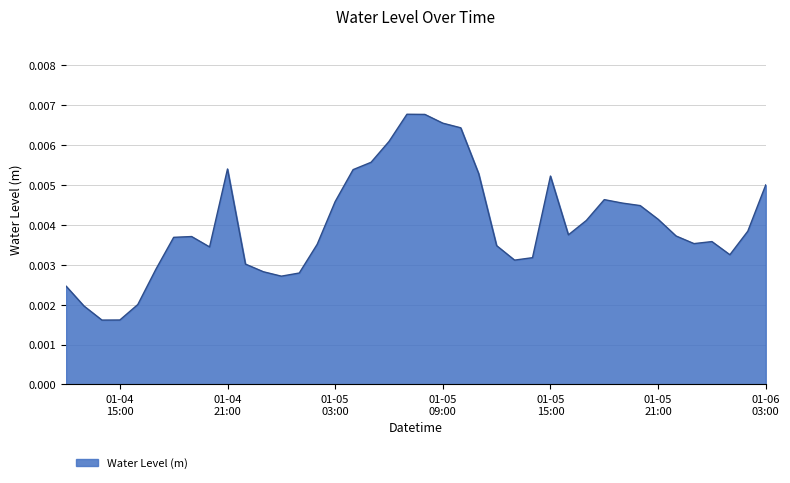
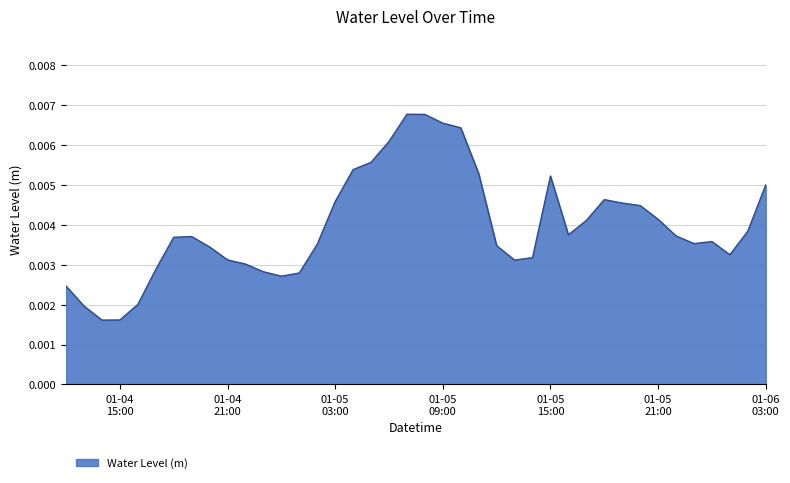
  {
    "01-04 15:00": 0.0016,
-   "01-04 21:00": 0.0054,
+   "01-04 21:00": 0.0031,
    "01-05 03:00": 0.0046,
    "01-05 09:00": 0.0065,
    "01-05 15:00": 0.0052,
    "01-05 21:00": 0.0041,
    "01-06 03:00": 0.0050
  }
